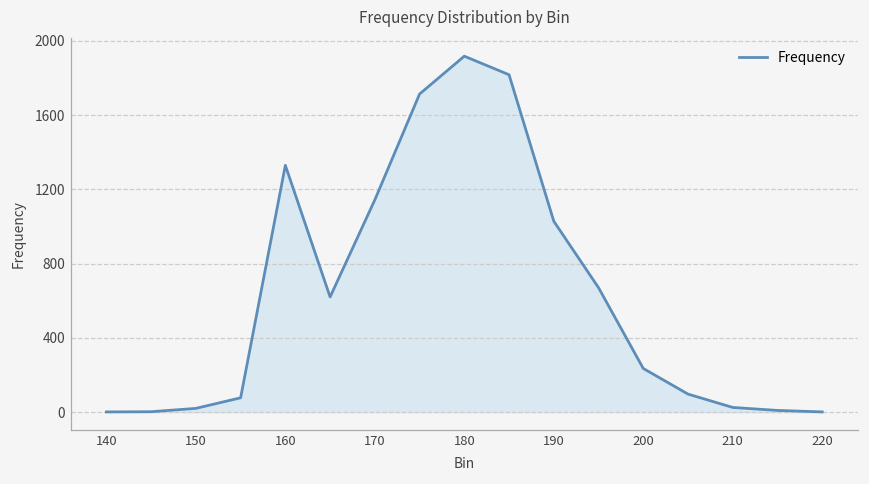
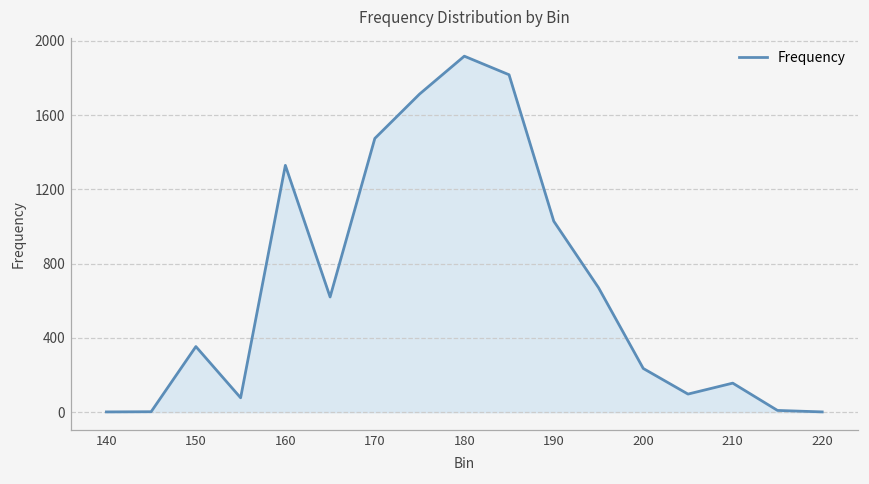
  {
    "140": 0,
-   "150": 20,
+   "150": 350,
    "160": 1330,
-   "170": 1140,
+   "170": 1470,
    "180": 1920,
    "190": 1030,
    "200": 240,
-   "210": 30,
+   "210": 160,
    "220": 0
  }
